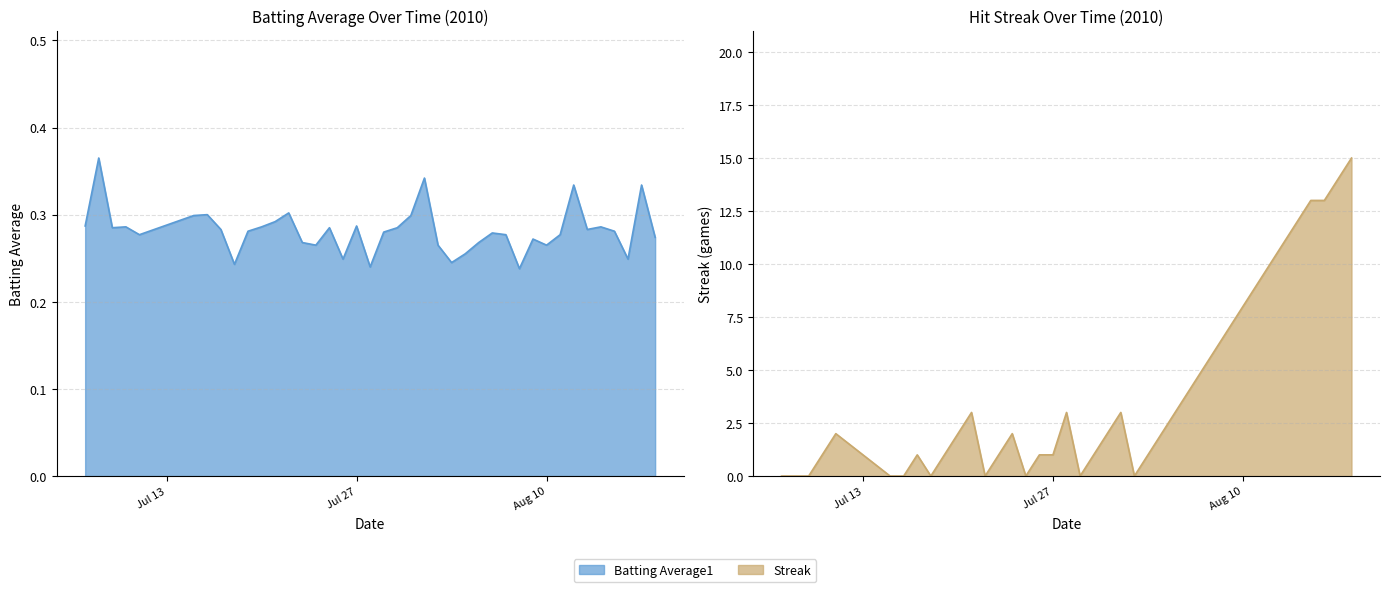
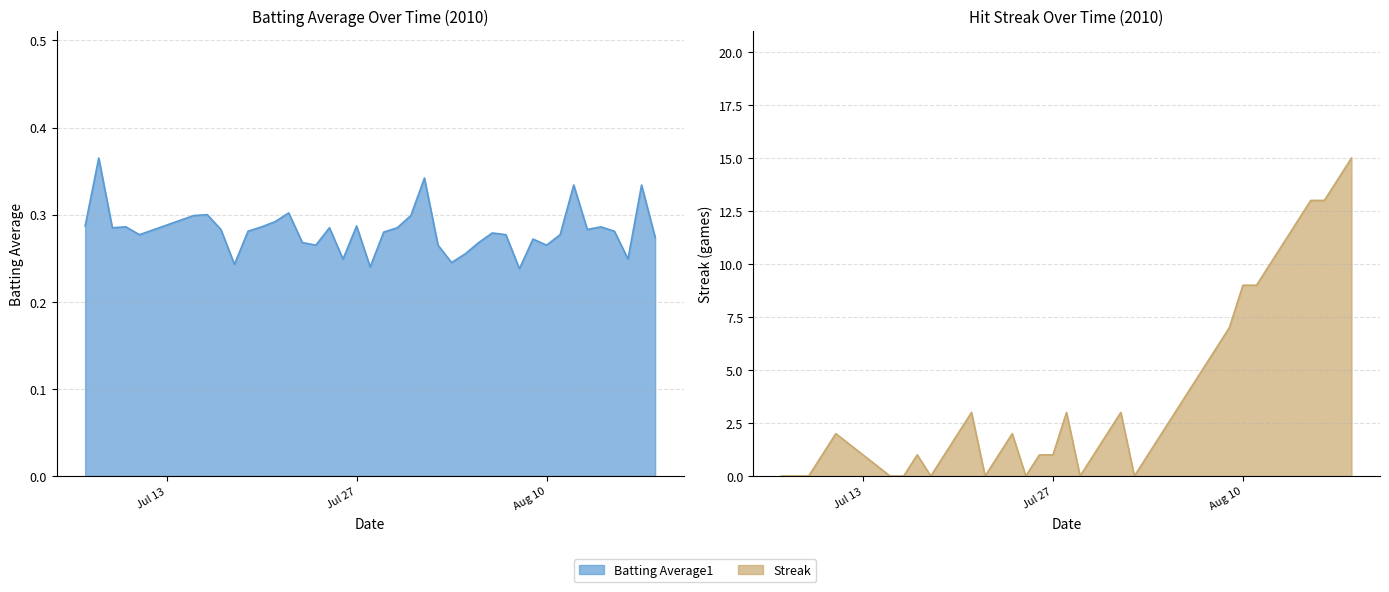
  {
    "Batting Average Over Time (2010)": {
      "Jul 27": 0.29,
      "Aug 10": 0.27
    },
    "Hit Streak Over Time (2010)": {
      "Jul 27": 1,
-     "Aug 10": 8
+     "Aug 10": 9
    }
  }
